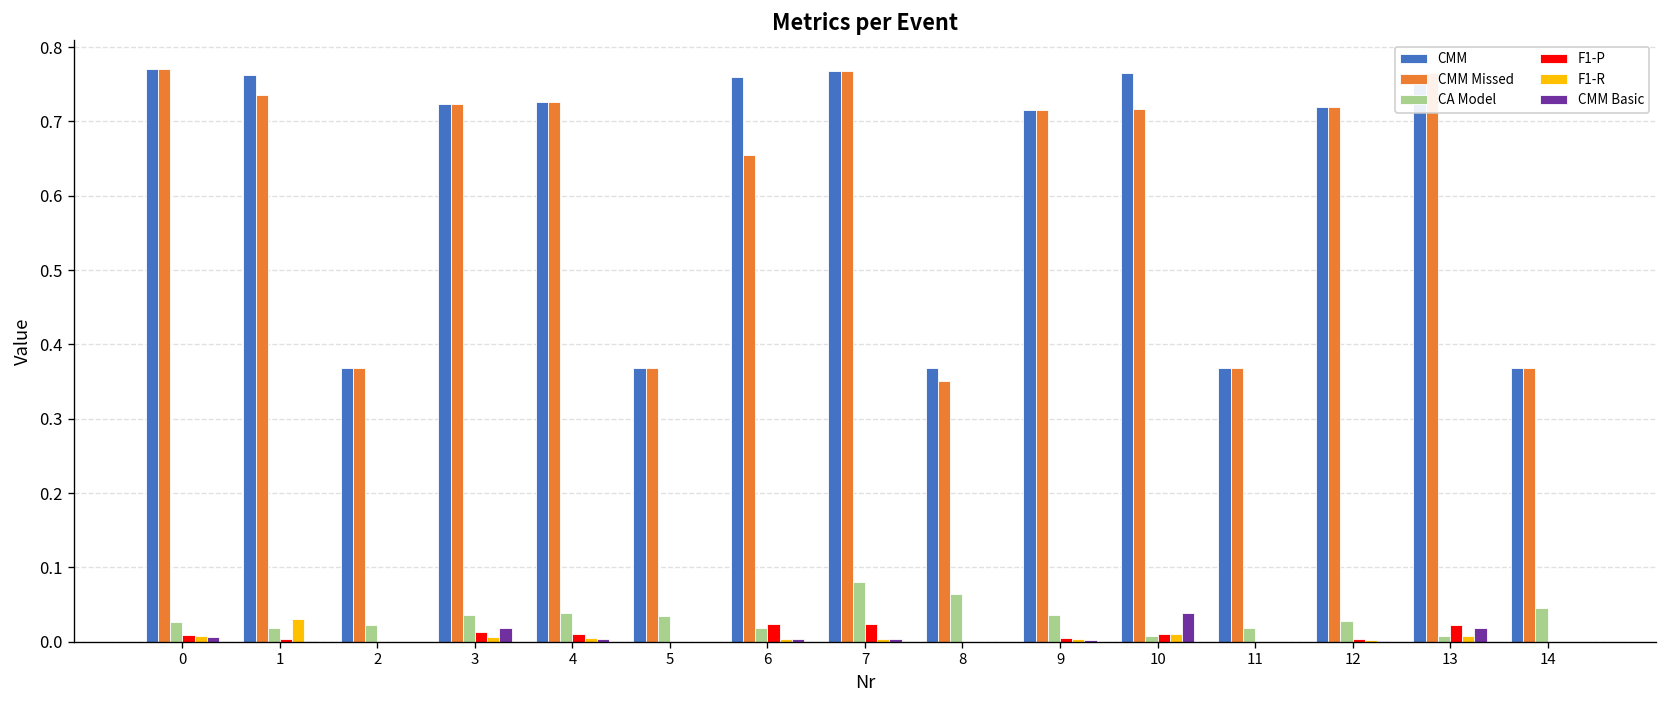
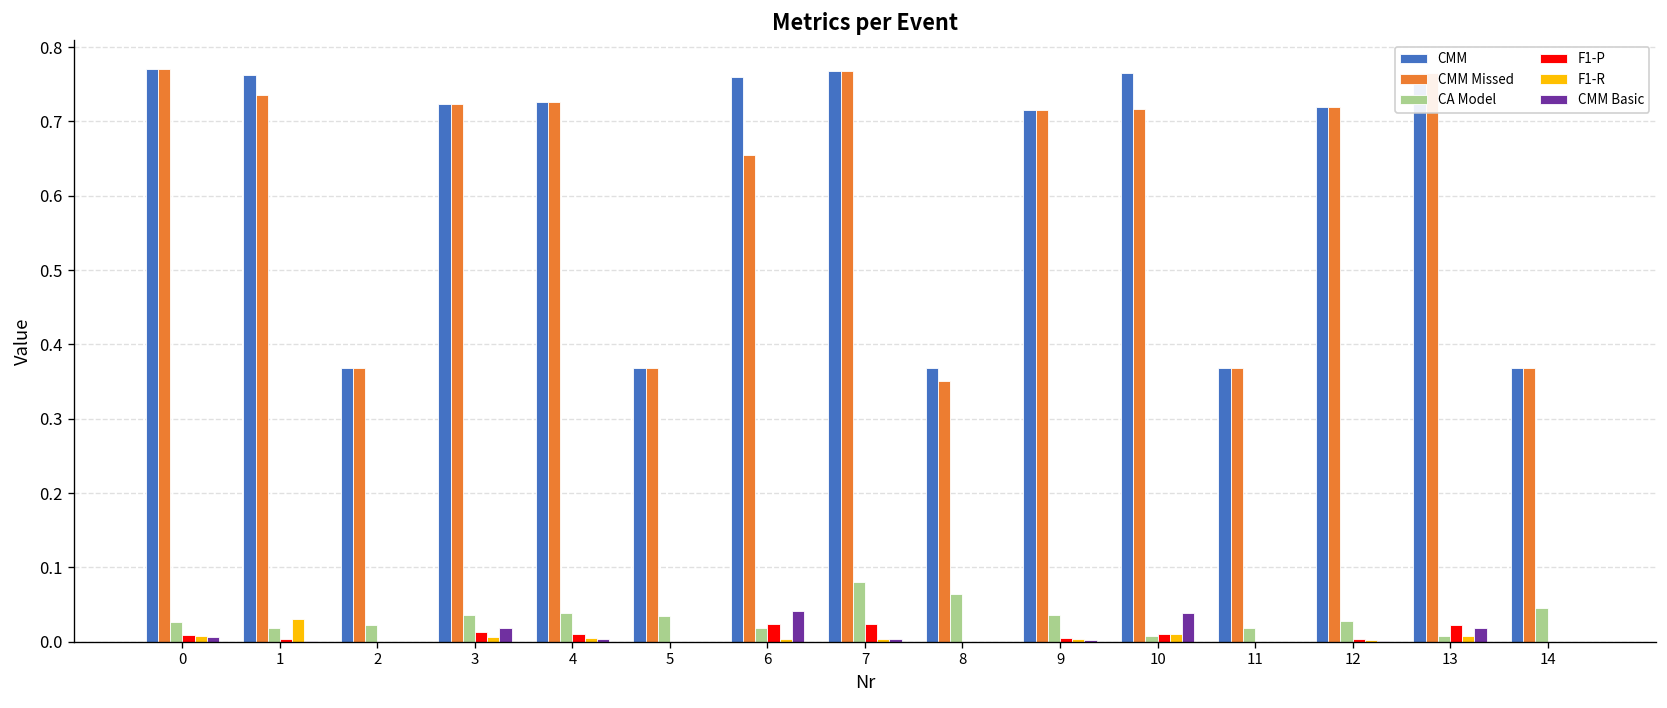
  {
    "CMM": {
      "0": 0.77,
      "1": 0.76,
      "2": 0.37,
      "3": 0.72,
      "4": 0.73,
      "5": 0.37,
      "6": 0.76,
      "7": 0.77,
      "8": 0.37,
      "9": 0.72,
      "10": 0.76,
      "11": 0.37,
      "12": 0.72,
      "14": 0.37
    },
    "CMM Missed": {
      "0": 0.77,
      "1": 0.73,
      "2": 0.37,
      "3": 0.72,
      "4": 0.73,
      "5": 0.37,
      "6": 0.65,
      "7": 0.77,
      "8": 0.35,
      "9": 0.72,
      "10": 0.72,
      "11": 0.37,
      "12": 0.72,
      "14": 0.37
    },
    "CA Model": {
      "0": 0.03,
      "1": 0.02,
      "2": 0.02,
      "3": 0.04,
      "4": 0.04,
      "5": 0.04,
      "6": 0.02,
      "7": 0.08,
      "8": 0.06,
      "9": 0.04,
      "10": 0.01,
      "11": 0.02,
      "12": 0.03,
      "13": 0.01,
      "14": 0.05
    },
    "F1-P": {
      "0": 0.01,
      "2": 0.00,
      "3": 0.01,
      "4": 0.01,
      "5": 0.00,
      "6": 0.02,
      "7": 0.02,
      "8": 0.00,
      "9": 0.00,
      "10": 0.01,
      "11": 0.00,
      "13": 0.02,
      "14": 0.00
    },
    "F1-R": {
      "0": 0.01,
      "1": 0.03,
      "2": 0.00,
      "3": 0.01,
      "4": 0.01,
      "5": 0.00,
      "8": 0.00,
      "9": 0.00,
      "10": 0.01,
      "11": 0.00,
      "13": 0.01,
      "14": 0.00
    },
    "CMM Basic": {
      "0": 0.01,
      "2": 0.00,
      "3": 0.02,
      "5": 0.00,
-     "6": 0.00,
+     "6": 0.04,
      "8": 0.00,
      "10": 0.04,
      "11": 0.00,
      "13": 0.02,
      "14": 0.00
    }
  }
